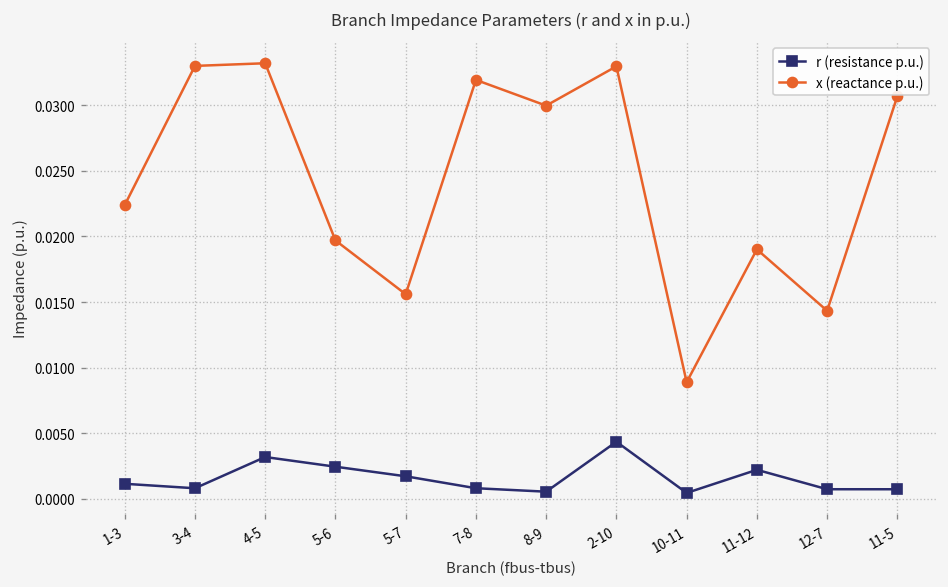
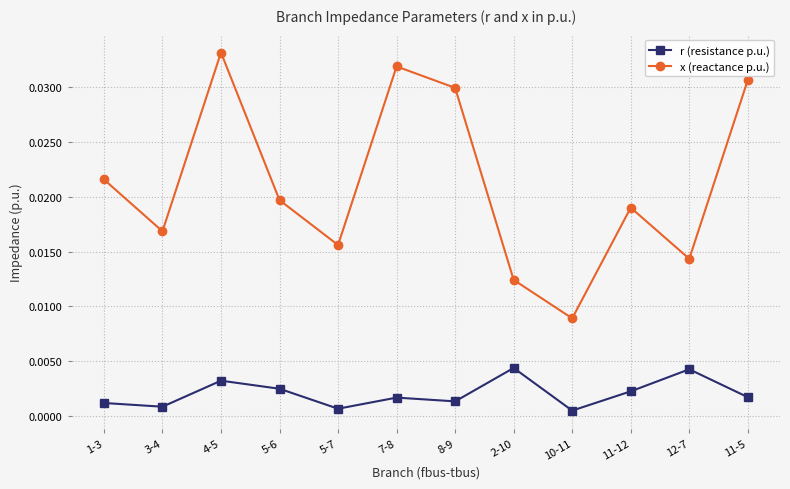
  {
    "r (resistance p.u.)": {
      "1-3": 0.0012,
      "3-4": 0.0008,
      "4-5": 0.0032,
      "5-6": 0.0025,
-     "5-7": 0.0017,
-     "7-8": 0.0008,
-     "8-9": 0.0006,
+     "5-7": 0.0006,
+     "7-8": 0.0016,
+     "8-9": 0.0013,
      "2-10": 0.0044,
      "10-11": 0.0005,
      "11-12": 0.0022,
-     "12-7": 0.0007,
-     "11-5": 0.0007
+     "12-7": 0.0042,
+     "11-5": 0.0017
    },
    "x (reactance p.u.)": {
-     "1-3": 0.0224,
-     "3-4": 0.0330,
+     "1-3": 0.0216,
+     "3-4": 0.0169,
      "4-5": 0.0332,
      "5-6": 0.0197,
      "5-7": 0.0156,
      "7-8": 0.0319,
      "8-9": 0.0300,
-     "2-10": 0.0330,
+     "2-10": 0.0124,
      "10-11": 0.0089,
      "11-12": 0.0190,
      "12-7": 0.0143,
      "11-5": 0.0307
    }
  }
